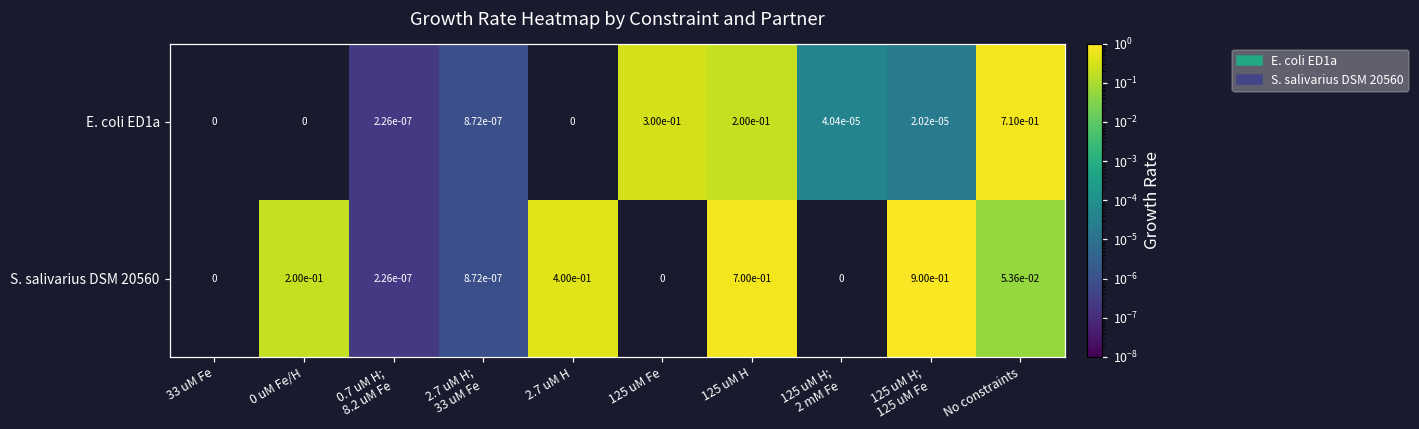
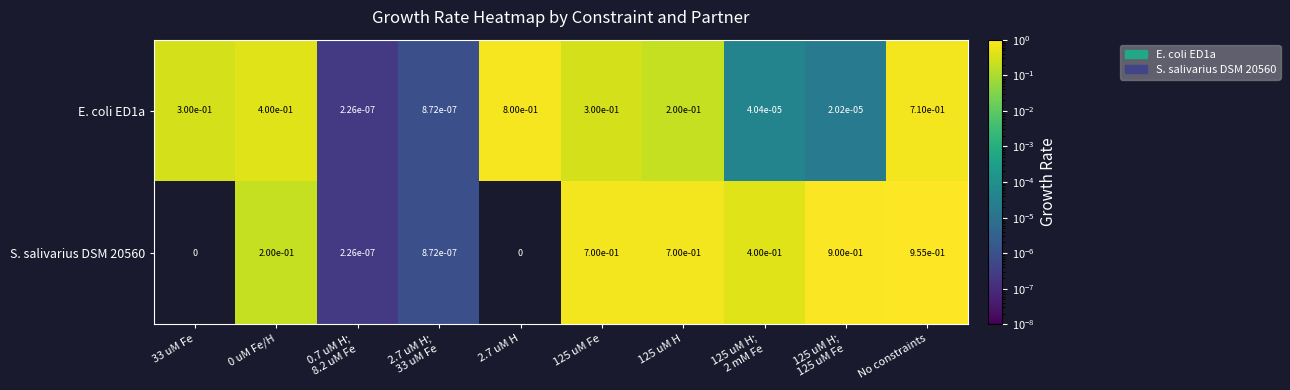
  {
    "E. coli ED1a": {
-     "33 uM Fe": "0",
-     "0 uM Fe/H": "0",
+     "33 uM Fe": "3.00e-01",
+     "0 uM Fe/H": "4.00e-01",
      "0.7 uM H; 8.2 uM Fe": "2.26e-07",
      "2.7 uM H; 33 uM Fe": "8.72e-07",
-     "2.7 uM H": "0",
+     "2.7 uM H": "8.00e-01",
      "125 uM Fe": "3.00e-01",
      "125 uM H": "2.00e-01",
      "125 uM H; 2 mM Fe": "4.04e-05",
      "125 uM H; 125 uM Fe": "2.02e-05",
      "No constraints": "7.10e-01"
    },
    "S. salivarius DSM 20560": {
      "33 uM Fe": "0",
      "0 uM Fe/H": "2.00e-01",
      "0.7 uM H; 8.2 uM Fe": "2.26e-07",
      "2.7 uM H; 33 uM Fe": "8.72e-07",
-     "2.7 uM H": "4.00e-01",
-     "125 uM Fe": "0",
+     "2.7 uM H": "0",
+     "125 uM Fe": "7.00e-01",
      "125 uM H": "7.00e-01",
-     "125 uM H; 2 mM Fe": "0",
+     "125 uM H; 2 mM Fe": "4.00e-01",
      "125 uM H; 125 uM Fe": "9.00e-01",
-     "No constraints": "5.36e-02"
+     "No constraints": "9.55e-01"
    }
  }
